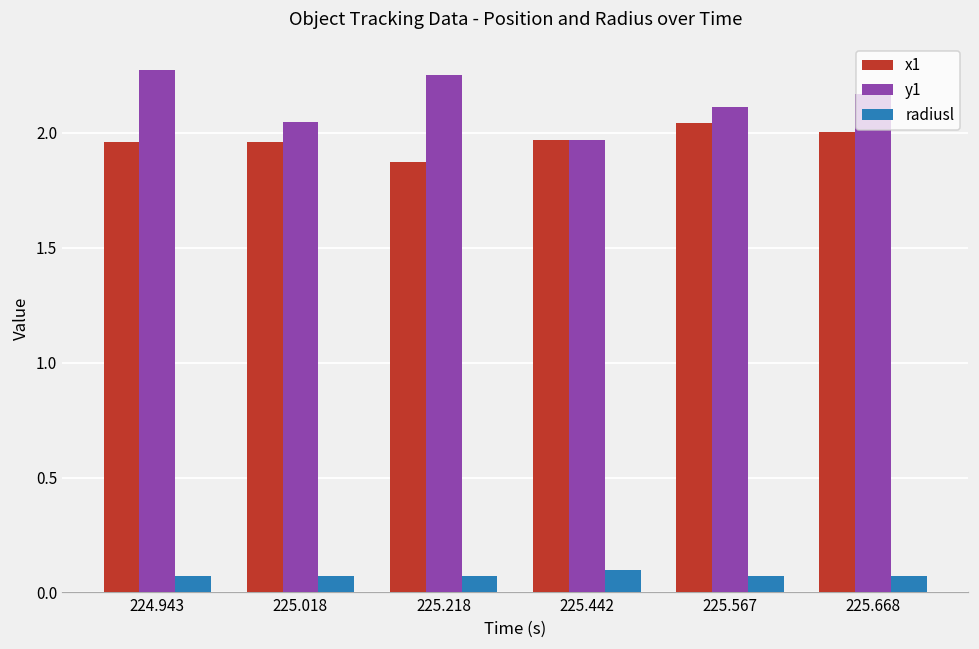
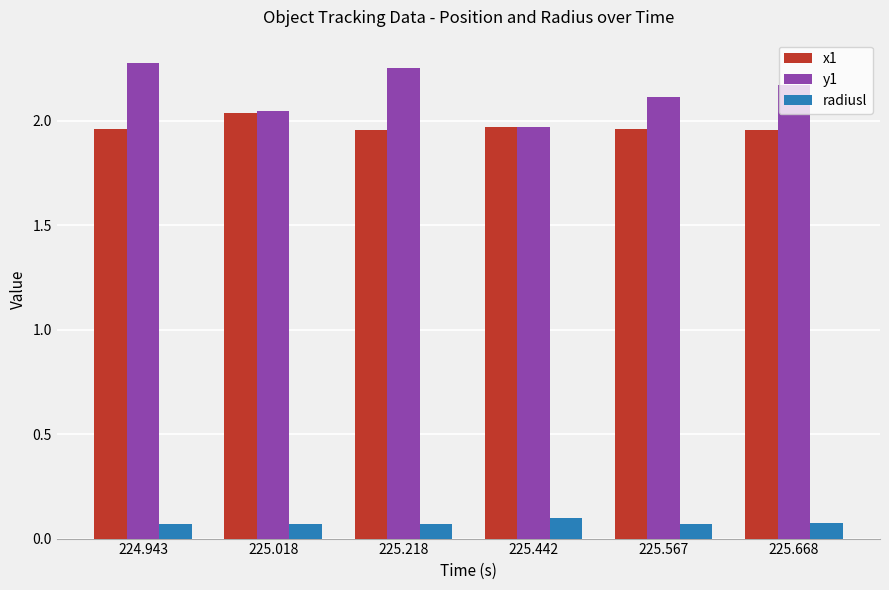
  {
    "x1": {
      "224.943": 1.96,
-     "225.018": 1.96,
-     "225.218": 1.87,
+     "225.018": 2.04,
+     "225.218": 1.96,
      "225.442": 1.97,
-     "225.567": 2.04,
-     "225.668": 2.01
+     "225.567": 1.96,
+     "225.668": 1.96
    },
    "y1": {
      "224.943": 2.27,
      "225.018": 2.05,
      "225.218": 2.25,
      "225.442": 1.97,
      "225.567": 2.11
    },
    "radiusl": {
      "224.943": 0.07,
      "225.018": 0.07,
      "225.218": 0.07,
      "225.442": 0.10,
      "225.567": 0.07,
      "225.668": 0.07
    }
  }
